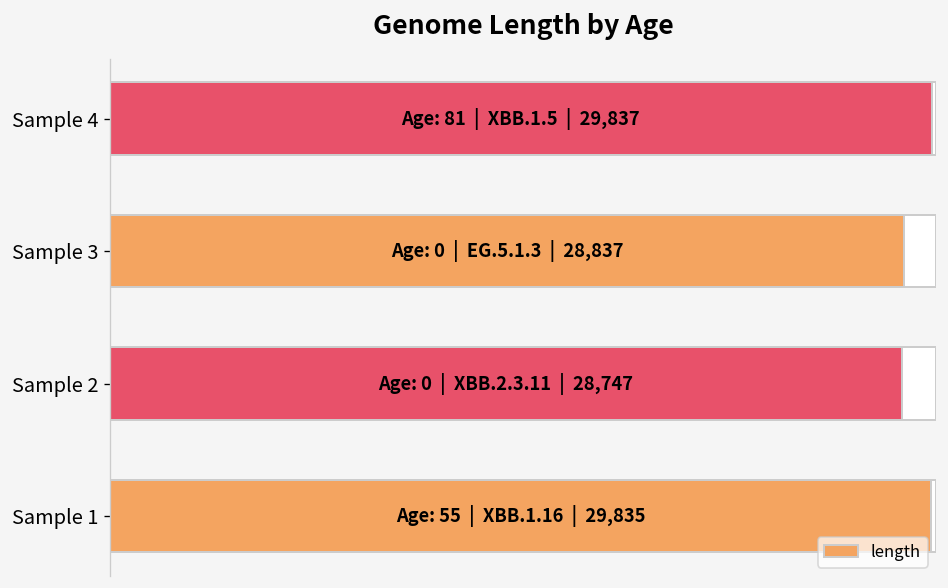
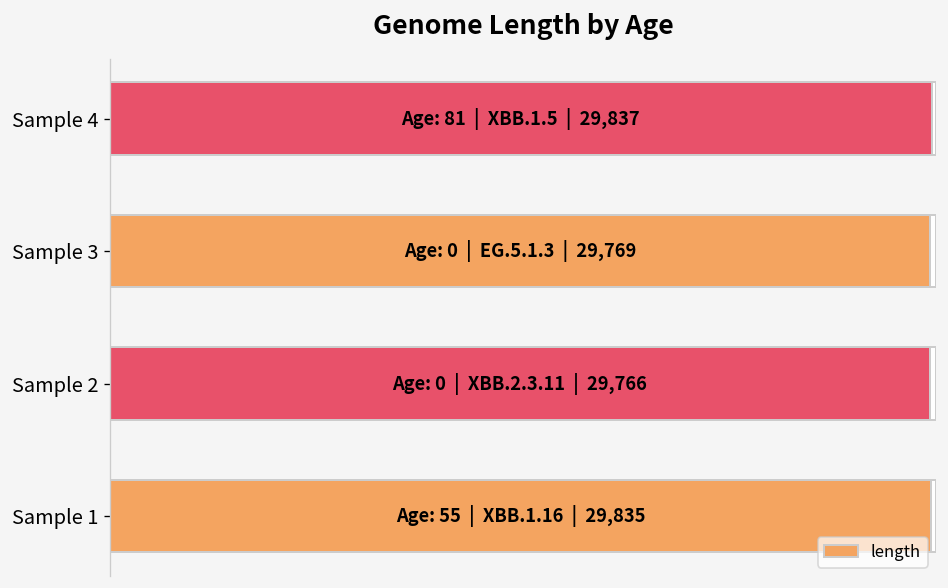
  {
    "length": {
-     "Sample 3": "28,837",
-     "Sample 2": "28,747"
+     "Sample 3": "29,769",
+     "Sample 2": "29,766"
    }
  }
